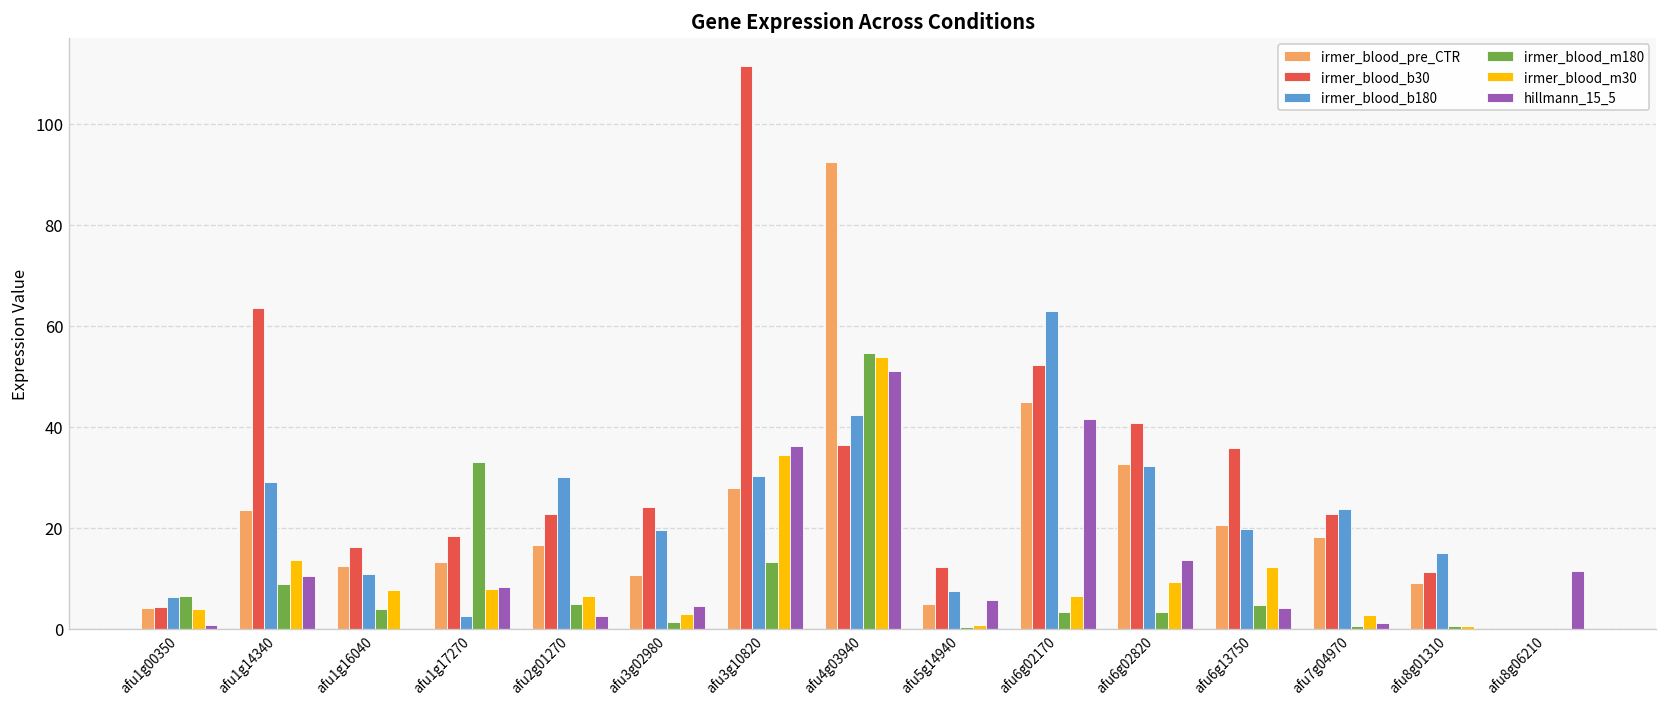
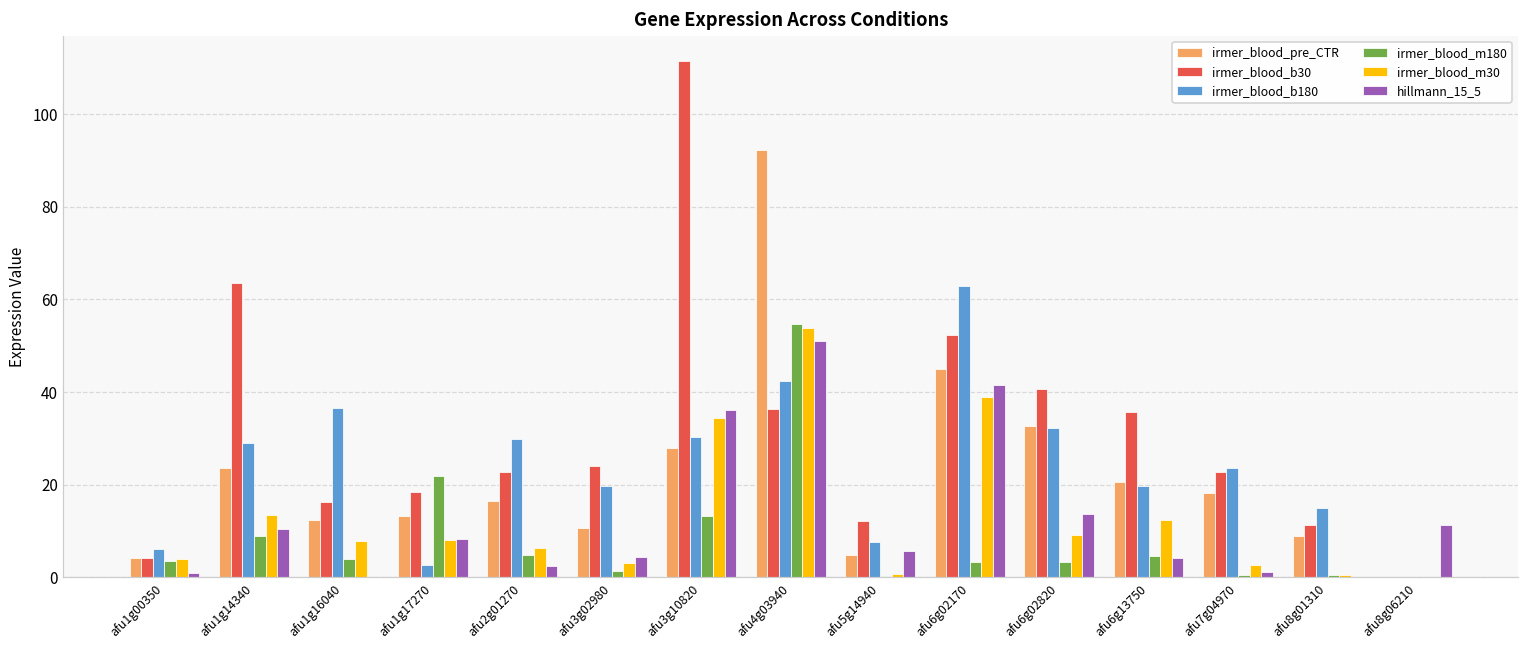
  {
    "irmer_blood_pre_CTR": {
      "afu1g00350": 4,
      "afu1g14340": 24,
      "afu1g16040": 12,
      "afu1g17270": 13,
      "afu2g01270": 17,
      "afu3g02980": 11,
      "afu3g10820": 28,
      "afu4g03940": 92,
      "afu5g14940": 5,
      "afu6g02170": 45,
      "afu6g02820": 33,
      "afu6g13750": 21,
      "afu7g04970": 18,
      "afu8g01310": 9
    },
    "irmer_blood_b30": {
      "afu1g00350": 4,
      "afu1g14340": 64,
      "afu1g16040": 16,
      "afu1g17270": 18,
      "afu2g01270": 23,
      "afu3g02980": 24,
      "afu3g10820": 111,
      "afu4g03940": 36,
      "afu5g14940": 12,
      "afu6g02170": 52,
      "afu6g02820": 41,
      "afu6g13750": 36,
      "afu7g04970": 23,
      "afu8g01310": 11
    },
    "irmer_blood_b180": {
      "afu1g00350": 6,
      "afu1g14340": 29,
-     "afu1g16040": 11,
+     "afu1g16040": 37,
      "afu1g17270": 3,
      "afu2g01270": 30,
      "afu3g02980": 20,
      "afu3g10820": 30,
      "afu4g03940": 42,
      "afu5g14940": 8,
      "afu6g02170": 63,
      "afu6g02820": 32,
      "afu6g13750": 20,
      "afu7g04970": 24,
      "afu8g01310": 15
    },
    "irmer_blood_m180": {
-     "afu1g00350": 7,
+     "afu1g00350": 3,
      "afu1g14340": 9,
      "afu1g16040": 4,
-     "afu1g17270": 33,
+     "afu1g17270": 22,
      "afu2g01270": 5,
      "afu3g02980": 1,
      "afu3g10820": 13,
      "afu4g03940": 55,
      "afu6g02170": 3,
      "afu6g02820": 3,
      "afu6g13750": 5
    },
    "irmer_blood_m30": {
      "afu1g00350": 4,
      "afu1g14340": 14,
      "afu1g16040": 8,
      "afu1g17270": 8,
      "afu2g01270": 6,
      "afu3g02980": 3,
      "afu3g10820": 34,
      "afu4g03940": 54,
      "afu5g14940": 1,
-     "afu6g02170": 7,
+     "afu6g02170": 39,
      "afu6g02820": 9,
      "afu6g13750": 12,
      "afu7g04970": 3
    },
    "hillmann_15_5": {
      "afu1g00350": 1,
      "afu1g14340": 10,
      "afu1g17270": 8,
      "afu2g01270": 2,
      "afu3g02980": 4,
      "afu3g10820": 36,
      "afu4g03940": 51,
      "afu5g14940": 6,
      "afu6g02170": 42,
      "afu6g02820": 14,
      "afu6g13750": 4,
      "afu7g04970": 1,
      "afu8g06210": 11
    }
  }
